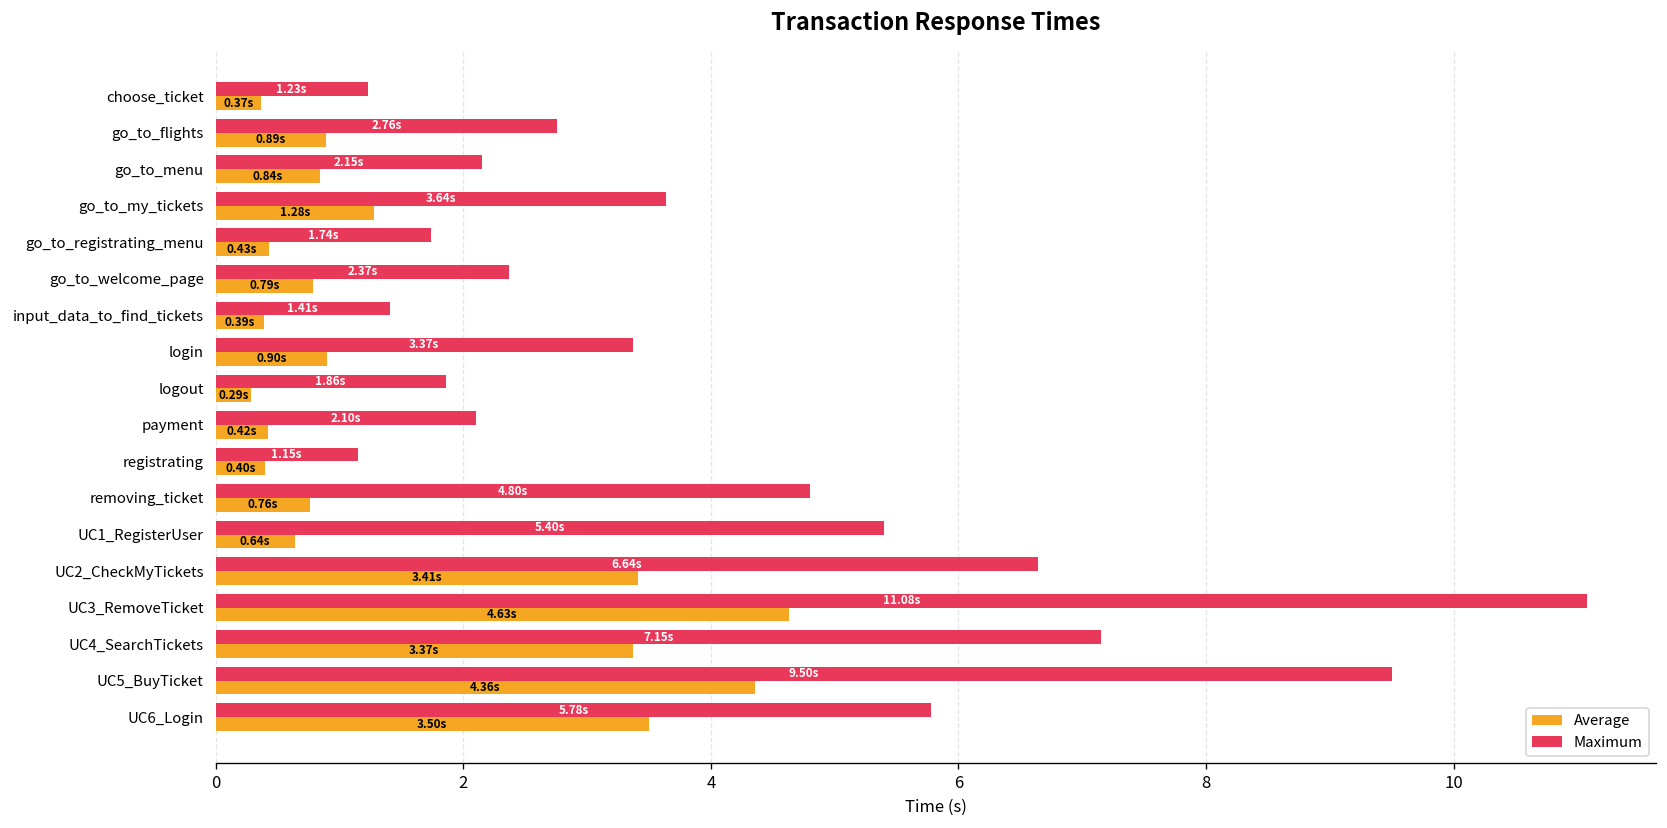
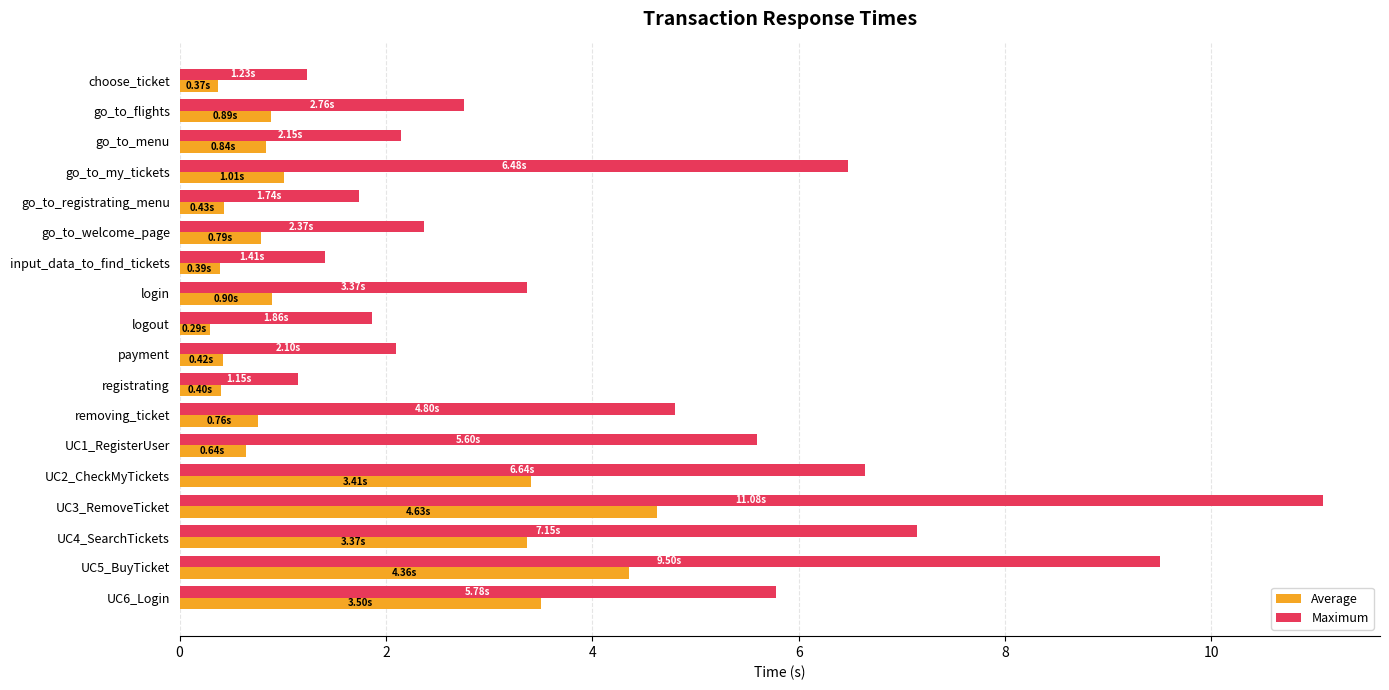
  {
    "Average": {
      "choose_ticket": "0.37s",
      "go_to_flights": "0.89s",
      "go_to_menu": "0.84s",
-     "go_to_my_tickets": "1.28s",
+     "go_to_my_tickets": "1.01s",
      "go_to_registrating_menu": "0.43s",
      "go_to_welcome_page": "0.79s",
      "input_data_to_find_tickets": "0.39s",
      "login": "0.90s",
      "logout": "0.29s",
      "payment": "0.42s",
      "registrating": "0.40s",
      "removing_ticket": "0.76s",
      "UC1_RegisterUser": "0.64s",
      "UC2_CheckMyTickets": "3.41s",
      "UC3_RemoveTicket": "4.63s",
      "UC4_SearchTickets": "3.37s",
      "UC5_BuyTicket": "4.36s",
      "UC6_Login": "3.50s"
    },
    "Maximum": {
      "choose_ticket": "1.23s",
      "go_to_flights": "2.76s",
      "go_to_menu": "2.15s",
-     "go_to_my_tickets": "3.64s",
+     "go_to_my_tickets": "6.48s",
      "go_to_registrating_menu": "1.74s",
      "go_to_welcome_page": "2.37s",
      "input_data_to_find_tickets": "1.41s",
      "login": "3.37s",
      "logout": "1.86s",
      "payment": "2.10s",
      "registrating": "1.15s",
      "removing_ticket": "4.80s",
-     "UC1_RegisterUser": "5.40s",
+     "UC1_RegisterUser": "5.60s",
      "UC2_CheckMyTickets": "6.64s",
      "UC3_RemoveTicket": "11.08s",
      "UC4_SearchTickets": "7.15s",
      "UC5_BuyTicket": "9.50s",
      "UC6_Login": "5.78s"
    }
  }
